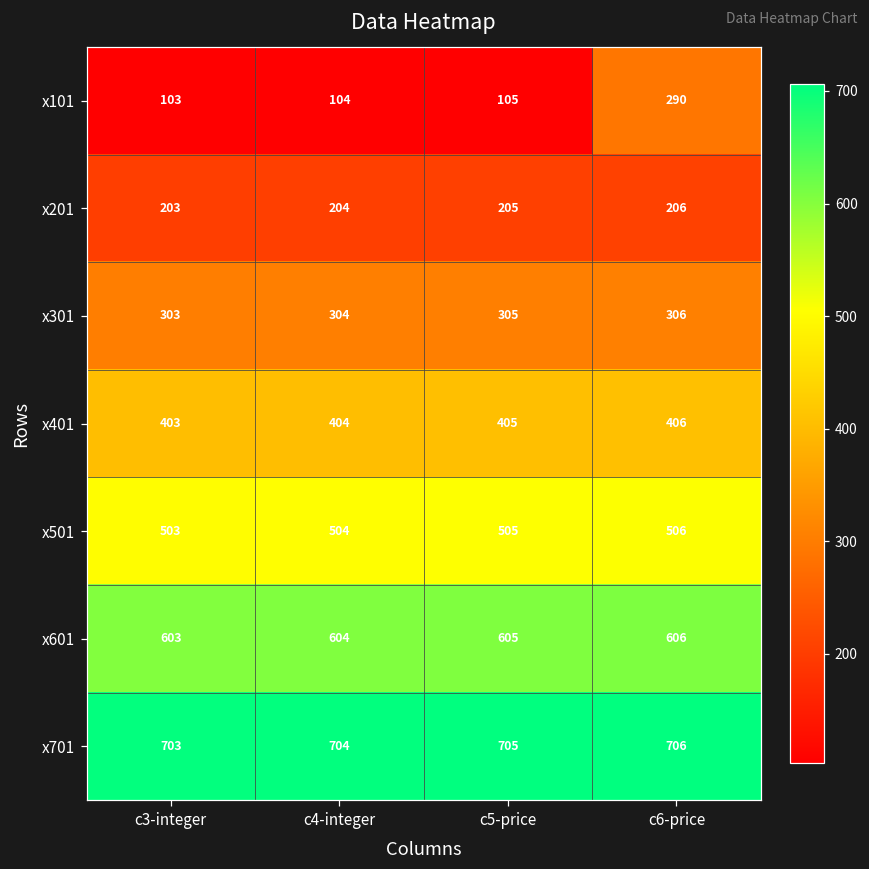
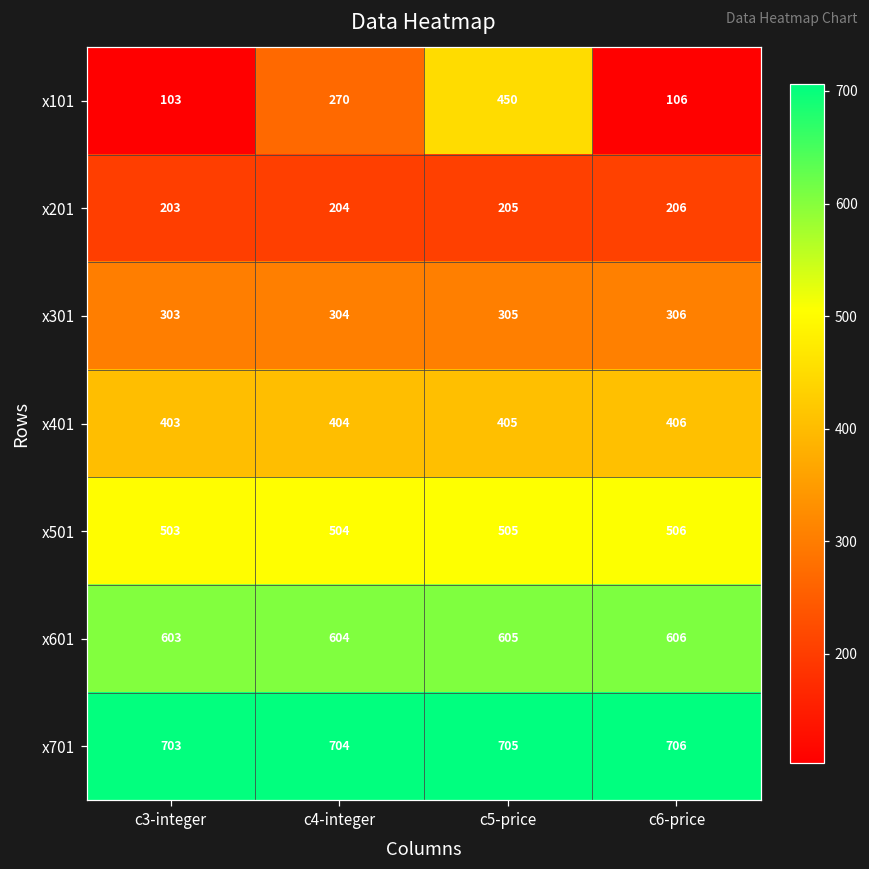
  {
    "x101": {
      "c3-integer": 103,
-     "c4-integer": 104,
-     "c5-price": 105,
-     "c6-price": 290
+     "c4-integer": 270,
+     "c5-price": 450,
+     "c6-price": 106
    },
    "x201": {
      "c3-integer": 203,
      "c4-integer": 204,
      "c5-price": 205,
      "c6-price": 206
    },
    "x301": {
      "c3-integer": 303,
      "c4-integer": 304,
      "c5-price": 305,
      "c6-price": 306
    },
    "x401": {
      "c3-integer": 403,
      "c4-integer": 404,
      "c5-price": 405,
      "c6-price": 406
    },
    "x501": {
      "c3-integer": 503,
      "c4-integer": 504,
      "c5-price": 505,
      "c6-price": 506
    },
    "x601": {
      "c3-integer": 603,
      "c4-integer": 604,
      "c5-price": 605,
      "c6-price": 606
    },
    "x701": {
      "c3-integer": 703,
      "c4-integer": 704,
      "c5-price": 705,
      "c6-price": 706
    }
  }
